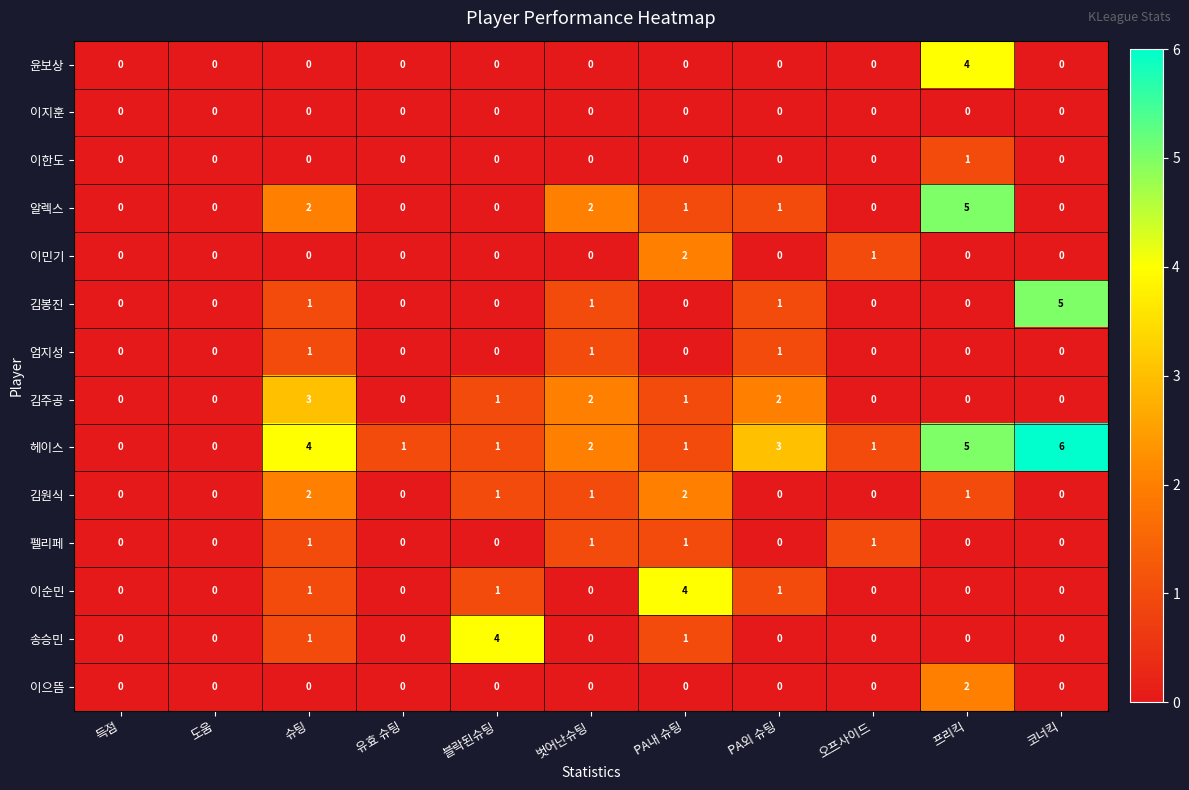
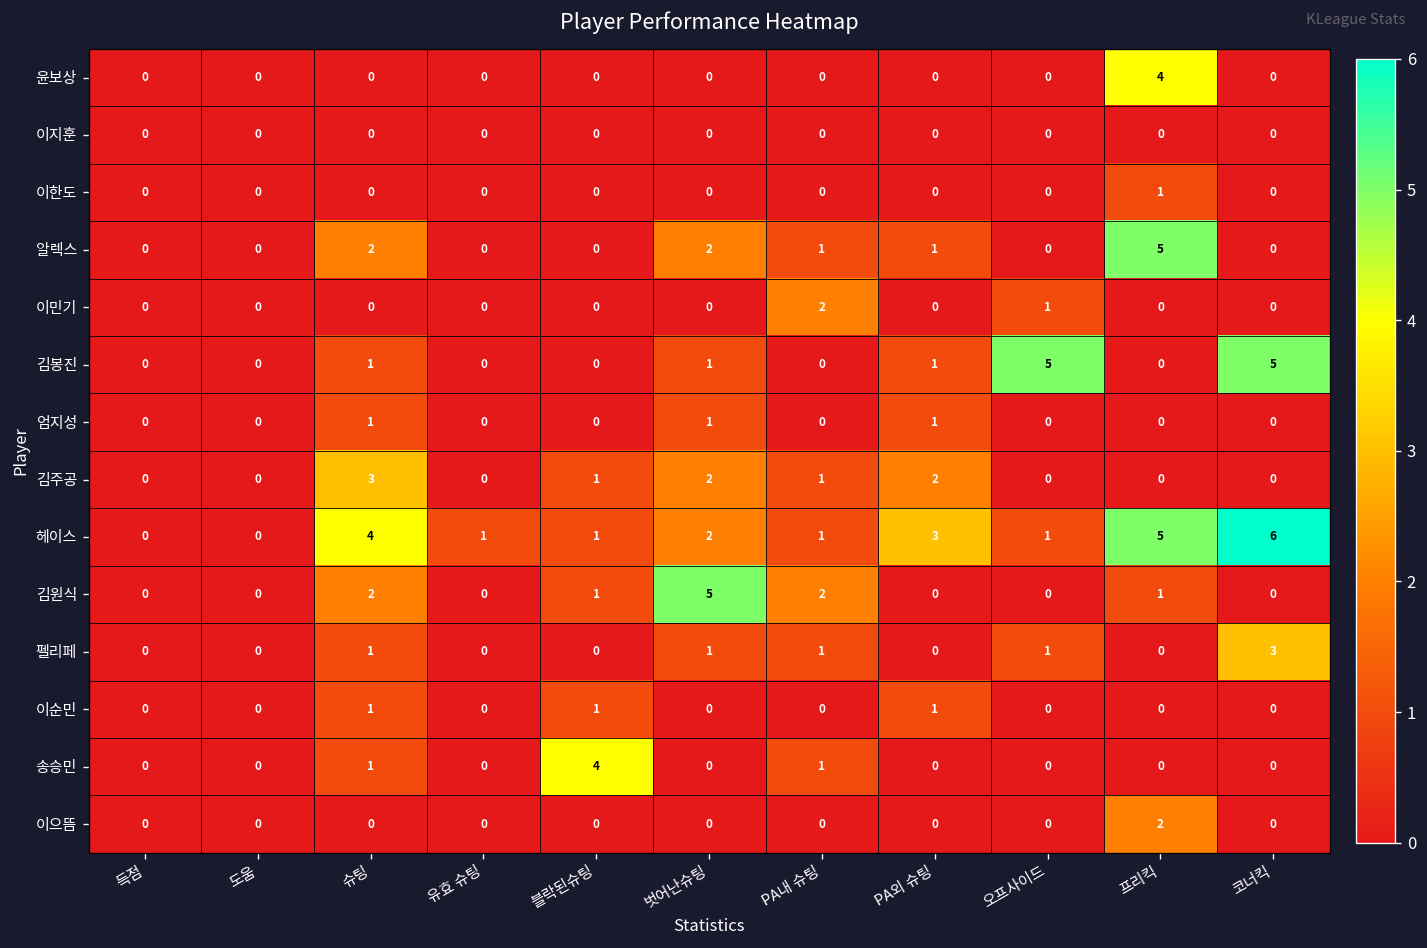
  {
    "윤보상": {
      "득점": 0,
      "도움": 0,
      "슈팅": 0,
      "유효 슈팅": 0,
      "블락된슈팅": 0,
      "벗어난슈팅": 0,
      "PA내 슈팅": 0,
      "PA외 슈팅": 0,
      "오프사이드": 0,
      "프리킥": 4,
      "코너킥": 0
    },
    "이지훈": {
      "득점": 0,
      "도움": 0,
      "슈팅": 0,
      "유효 슈팅": 0,
      "블락된슈팅": 0,
      "벗어난슈팅": 0,
      "PA내 슈팅": 0,
      "PA외 슈팅": 0,
      "오프사이드": 0,
      "프리킥": 0,
      "코너킥": 0
    },
    "이한도": {
      "득점": 0,
      "도움": 0,
      "슈팅": 0,
      "유효 슈팅": 0,
      "블락된슈팅": 0,
      "벗어난슈팅": 0,
      "PA내 슈팅": 0,
      "PA외 슈팅": 0,
      "오프사이드": 0,
      "프리킥": 1,
      "코너킥": 0
    },
    "알렉스": {
      "득점": 0,
      "도움": 0,
      "슈팅": 2,
      "유효 슈팅": 0,
      "블락된슈팅": 0,
      "벗어난슈팅": 2,
      "PA내 슈팅": 1,
      "PA외 슈팅": 1,
      "오프사이드": 0,
      "프리킥": 5,
      "코너킥": 0
    },
    "이민기": {
      "득점": 0,
      "도움": 0,
      "슈팅": 0,
      "유효 슈팅": 0,
      "블락된슈팅": 0,
      "벗어난슈팅": 0,
      "PA내 슈팅": 2,
      "PA외 슈팅": 0,
      "오프사이드": 1,
      "프리킥": 0,
      "코너킥": 0
    },
    "김봉진": {
      "득점": 0,
      "도움": 0,
      "슈팅": 1,
      "유효 슈팅": 0,
      "블락된슈팅": 0,
      "벗어난슈팅": 1,
      "PA내 슈팅": 0,
      "PA외 슈팅": 1,
-     "오프사이드": 0,
+     "오프사이드": 5,
      "프리킥": 0,
      "코너킥": 5
    },
    "엄지성": {
      "득점": 0,
      "도움": 0,
      "슈팅": 1,
      "유효 슈팅": 0,
      "블락된슈팅": 0,
      "벗어난슈팅": 1,
      "PA내 슈팅": 0,
      "PA외 슈팅": 1,
      "오프사이드": 0,
      "프리킥": 0,
      "코너킥": 0
    },
    "김주공": {
      "득점": 0,
      "도움": 0,
      "슈팅": 3,
      "유효 슈팅": 0,
      "블락된슈팅": 1,
      "벗어난슈팅": 2,
      "PA내 슈팅": 1,
      "PA외 슈팅": 2,
      "오프사이드": 0,
      "프리킥": 0,
      "코너킥": 0
    },
    "헤이스": {
      "득점": 0,
      "도움": 0,
      "슈팅": 4,
      "유효 슈팅": 1,
      "블락된슈팅": 1,
      "벗어난슈팅": 2,
      "PA내 슈팅": 1,
      "PA외 슈팅": 3,
      "오프사이드": 1,
      "프리킥": 5,
      "코너킥": 6
    },
    "김원식": {
      "득점": 0,
      "도움": 0,
      "슈팅": 2,
      "유효 슈팅": 0,
      "블락된슈팅": 1,
-     "벗어난슈팅": 1,
+     "벗어난슈팅": 5,
      "PA내 슈팅": 2,
      "PA외 슈팅": 0,
      "오프사이드": 0,
      "프리킥": 1,
      "코너킥": 0
    },
    "펠리페": {
      "득점": 0,
      "도움": 0,
      "슈팅": 1,
      "유효 슈팅": 0,
      "블락된슈팅": 0,
      "벗어난슈팅": 1,
      "PA내 슈팅": 1,
      "PA외 슈팅": 0,
      "오프사이드": 1,
      "프리킥": 0,
-     "코너킥": 0
+     "코너킥": 3
    },
    "이순민": {
      "득점": 0,
      "도움": 0,
      "슈팅": 1,
      "유효 슈팅": 0,
      "블락된슈팅": 1,
      "벗어난슈팅": 0,
-     "PA내 슈팅": 4,
+     "PA내 슈팅": 0,
      "PA외 슈팅": 1,
      "오프사이드": 0,
      "프리킥": 0,
      "코너킥": 0
    },
    "송승민": {
      "득점": 0,
      "도움": 0,
      "슈팅": 1,
      "유효 슈팅": 0,
      "블락된슈팅": 4,
      "벗어난슈팅": 0,
      "PA내 슈팅": 1,
      "PA외 슈팅": 0,
      "오프사이드": 0,
      "프리킥": 0,
      "코너킥": 0
    },
    "이으뜸": {
      "득점": 0,
      "도움": 0,
      "슈팅": 0,
      "유효 슈팅": 0,
      "블락된슈팅": 0,
      "벗어난슈팅": 0,
      "PA내 슈팅": 0,
      "PA외 슈팅": 0,
      "오프사이드": 0,
      "프리킥": 2,
      "코너킥": 0
    }
  }
